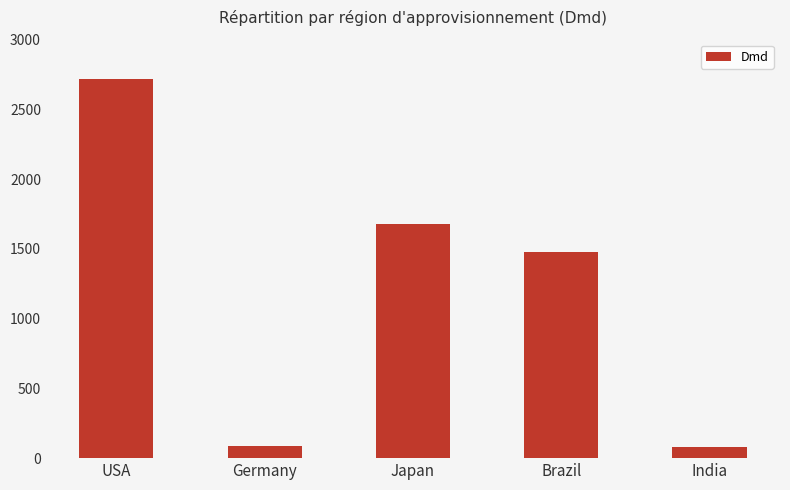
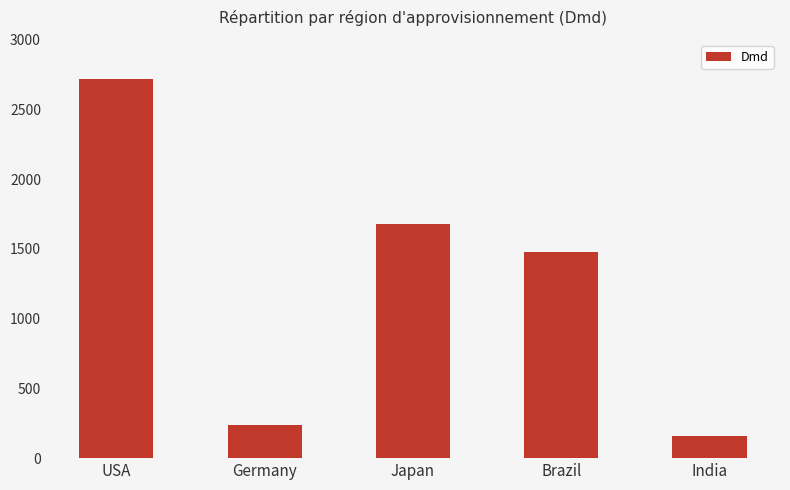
  {
    "USA": 2720,
-   "Germany": 80,
+   "Germany": 240,
    "Japan": 1680,
    "Brazil": 1480,
-   "India": 80
+   "India": 160
  }
